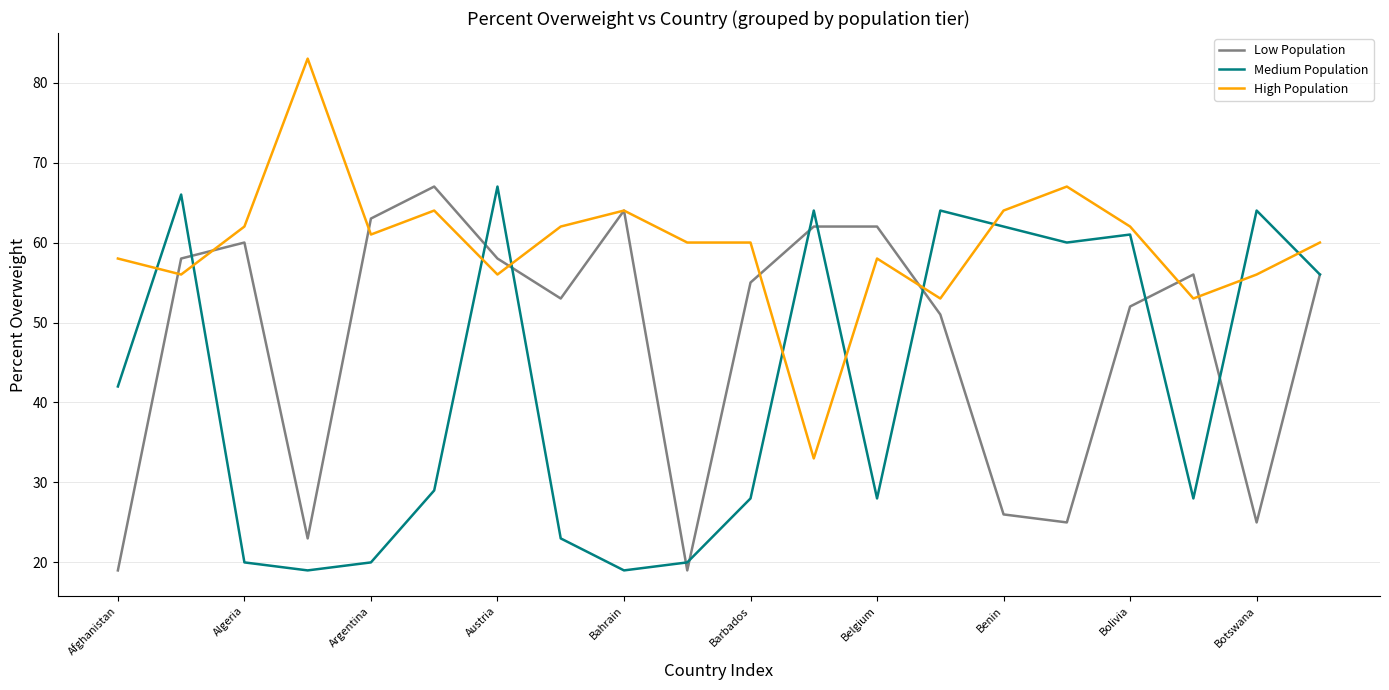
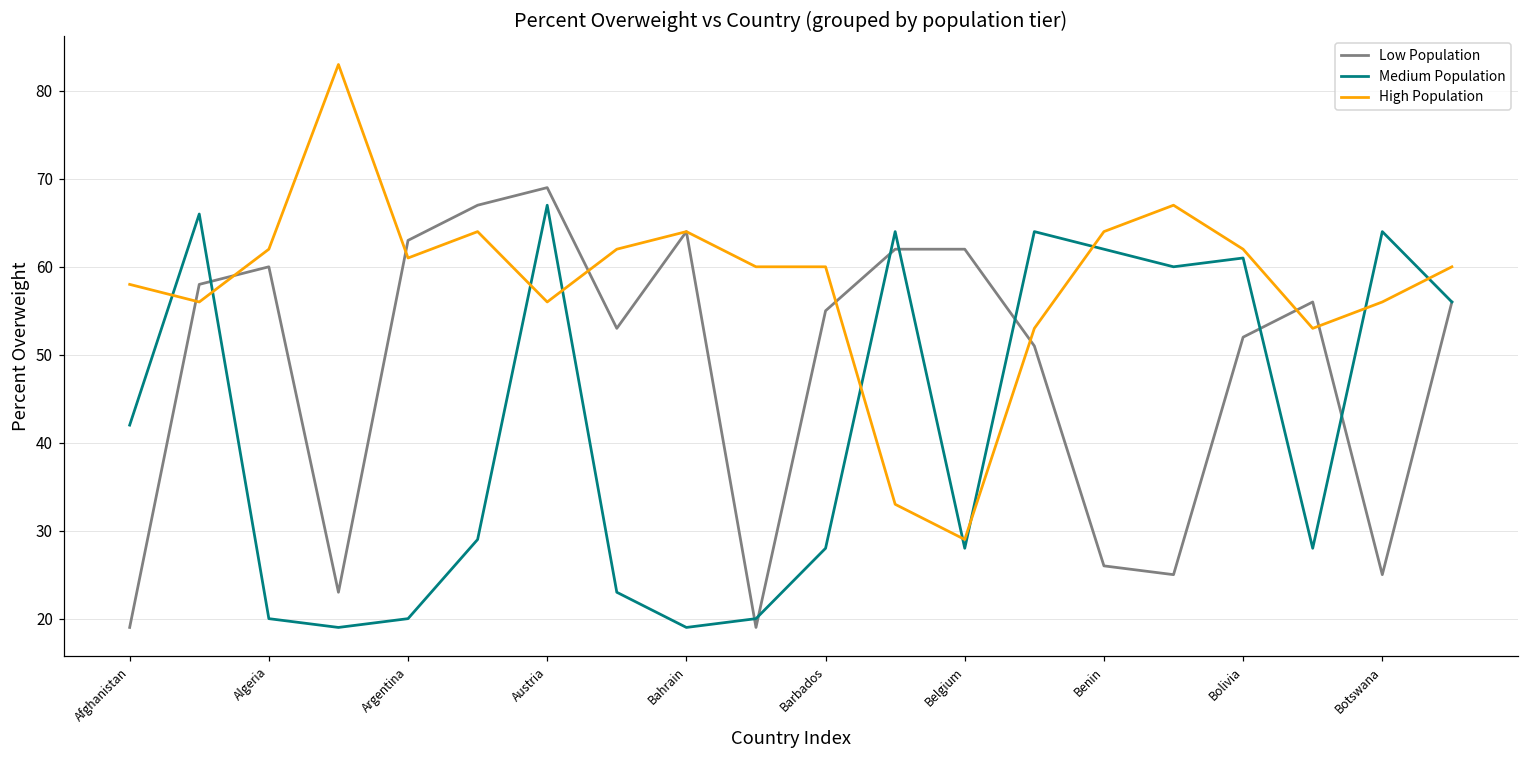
  {
    "Low Population": {
      "Afghanistan": 19,
      "Algeria": 60,
      "Argentina": 63,
-     "Austria": 58,
+     "Austria": 69,
      "Barbados": 55,
      "Belgium": 62,
      "Benin": 26,
      "Bolivia": 52,
      "Botswana": 25
    },
    "Medium Population": {
      "Afghanistan": 42,
      "Algeria": 20,
      "Argentina": 20,
      "Austria": 67,
      "Bahrain": 19,
      "Barbados": 28,
      "Belgium": 28,
      "Benin": 62,
      "Bolivia": 61,
      "Botswana": 64
    },
    "High Population": {
      "Afghanistan": 58,
      "Algeria": 62,
      "Argentina": 61,
      "Austria": 56,
      "Barbados": 60,
-     "Belgium": 58,
+     "Belgium": 29,
      "Benin": 64,
      "Bolivia": 62,
      "Botswana": 56
    }
  }
